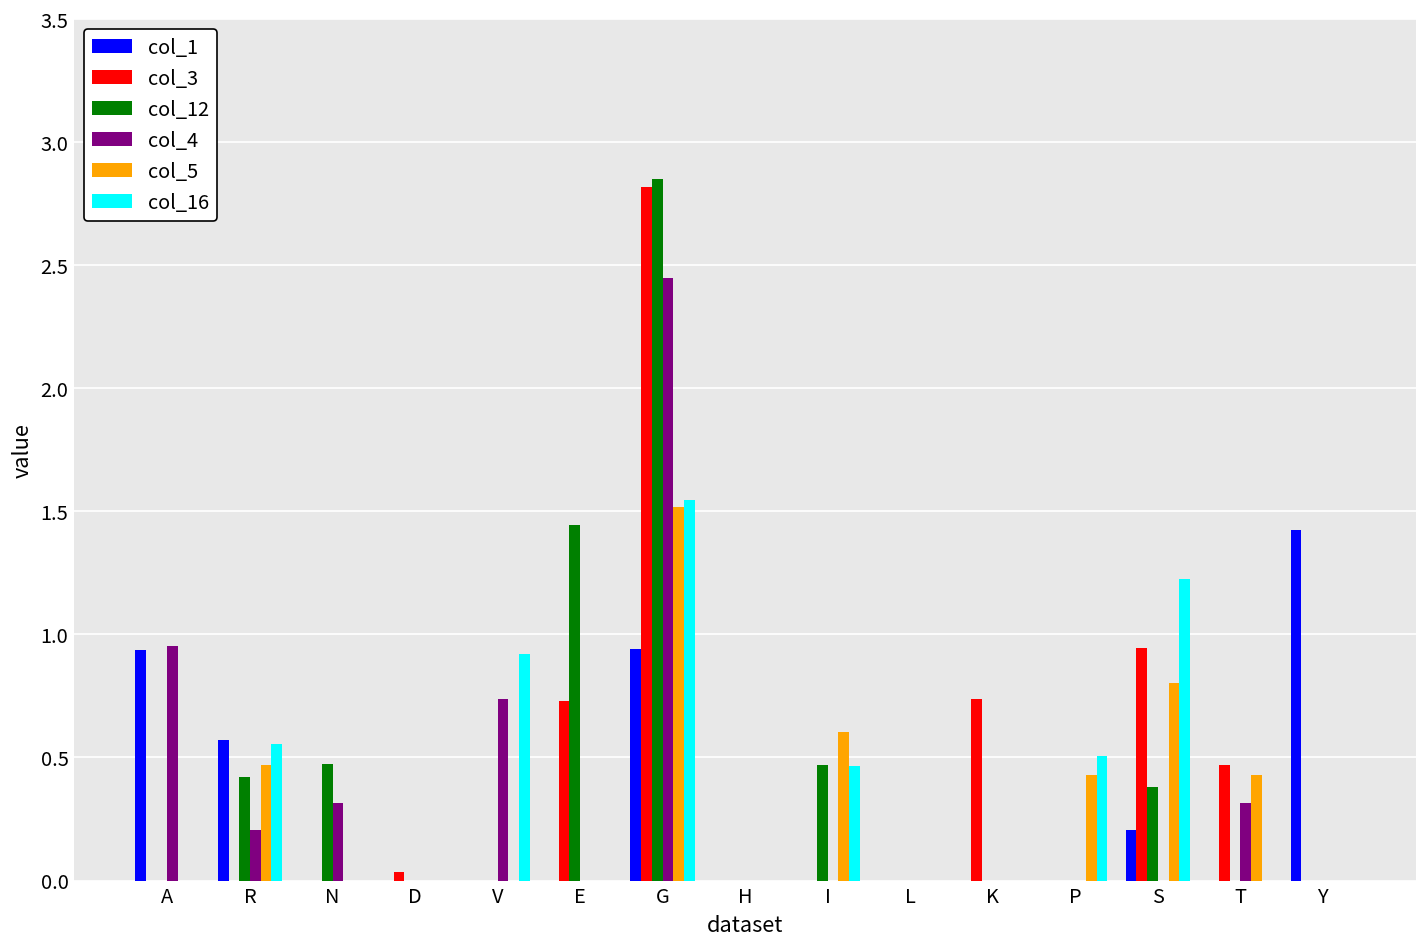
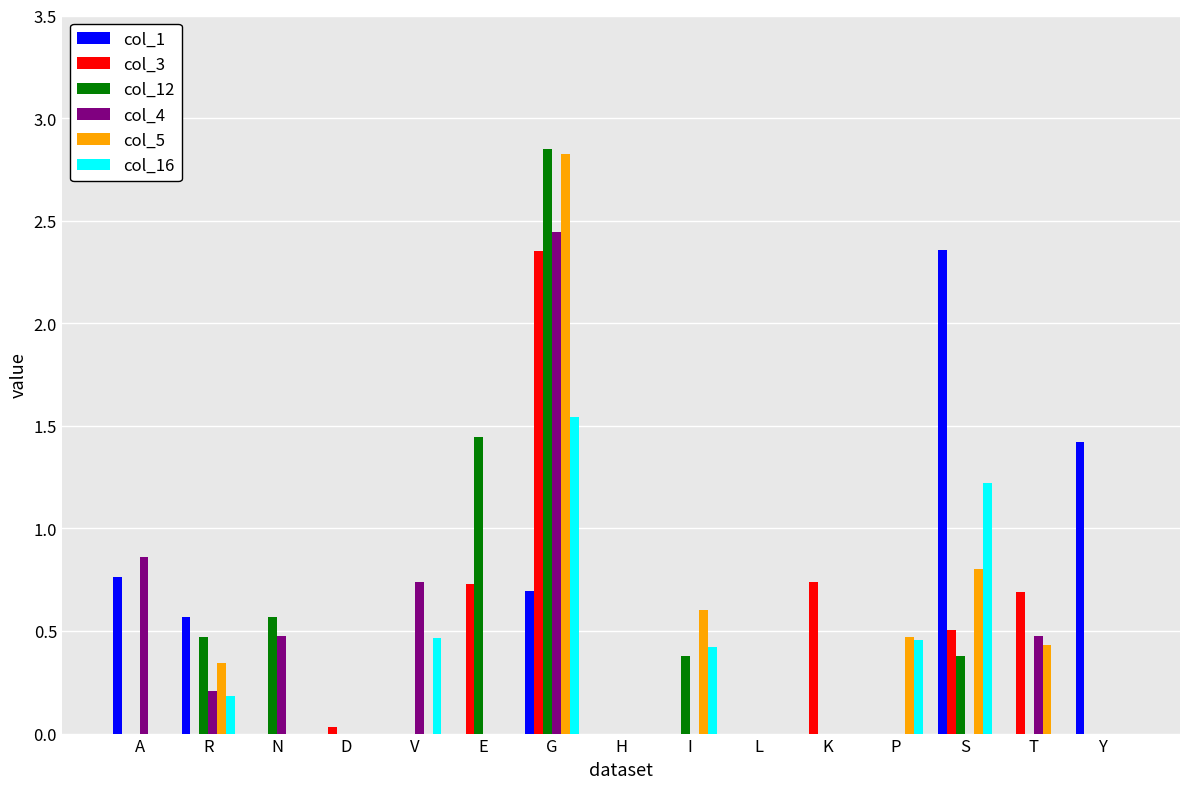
  {
    "col_1": {
-     "A": 0.94,
+     "A": 0.76,
      "R": 0.57,
      "N": 0.00,
      "D": 0.00,
      "V": 0.00,
      "E": 0.00,
-     "G": 0.94,
+     "G": 0.70,
      "H": 0.00,
      "I": 0.00,
      "L": 0.00,
      "K": 0.00,
      "P": 0.00,
-     "S": 0.20,
+     "S": 2.36,
      "T": 0.00,
      "Y": 1.42
    },
    "col_3": {
      "A": 0.00,
      "R": 0.00,
      "N": 0.00,
      "D": 0.03,
      "V": 0.00,
      "E": 0.73,
-     "G": 2.82,
+     "G": 2.35,
      "H": 0.00,
      "I": 0.00,
      "L": 0.00,
      "K": 0.74,
      "P": 0.00,
-     "S": 0.94,
-     "T": 0.47,
+     "S": 0.51,
+     "T": 0.69,
      "Y": 0.00
    },
    "col_12": {
      "A": 0.00,
-     "R": 0.42,
-     "N": 0.47,
+     "R": 0.47,
+     "N": 0.57,
      "D": 0.00,
      "V": 0.00,
      "E": 1.44,
      "G": 2.85,
      "H": 0.00,
-     "I": 0.47,
+     "I": 0.38,
      "L": 0.00,
      "K": 0.00,
      "P": 0.00,
      "S": 0.38,
      "T": 0.00,
      "Y": 0.00
    },
    "col_4": {
-     "A": 0.95,
+     "A": 0.86,
      "R": 0.21,
-     "N": 0.32,
+     "N": 0.47,
      "D": 0.00,
      "V": 0.74,
      "E": 0.00,
      "G": 2.45,
      "H": 0.00,
      "I": 0.00,
      "L": 0.00,
      "K": 0.00,
      "P": 0.00,
      "S": 0.00,
-     "T": 0.32,
+     "T": 0.47,
      "Y": 0.00
    },
    "col_5": {
      "A": 0.00,
-     "R": 0.47,
+     "R": 0.34,
      "N": 0.00,
      "D": 0.00,
      "V": 0.00,
      "E": 0.00,
-     "G": 1.52,
+     "G": 2.83,
      "H": 0.00,
      "I": 0.60,
      "L": 0.00,
      "K": 0.00,
-     "P": 0.43,
+     "P": 0.47,
      "S": 0.80,
      "T": 0.43,
      "Y": 0.00
    },
    "col_16": {
      "A": 0.00,
-     "R": 0.56,
+     "R": 0.19,
      "N": 0.00,
      "D": 0.00,
-     "V": 0.92,
+     "V": 0.47,
      "E": 0.00,
      "G": 1.55,
      "H": 0.00,
-     "I": 0.47,
+     "I": 0.42,
      "L": 0.00,
      "K": 0.00,
-     "P": 0.51,
+     "P": 0.45,
      "S": 1.22,
      "T": 0.00,
      "Y": 0.00
    }
  }
